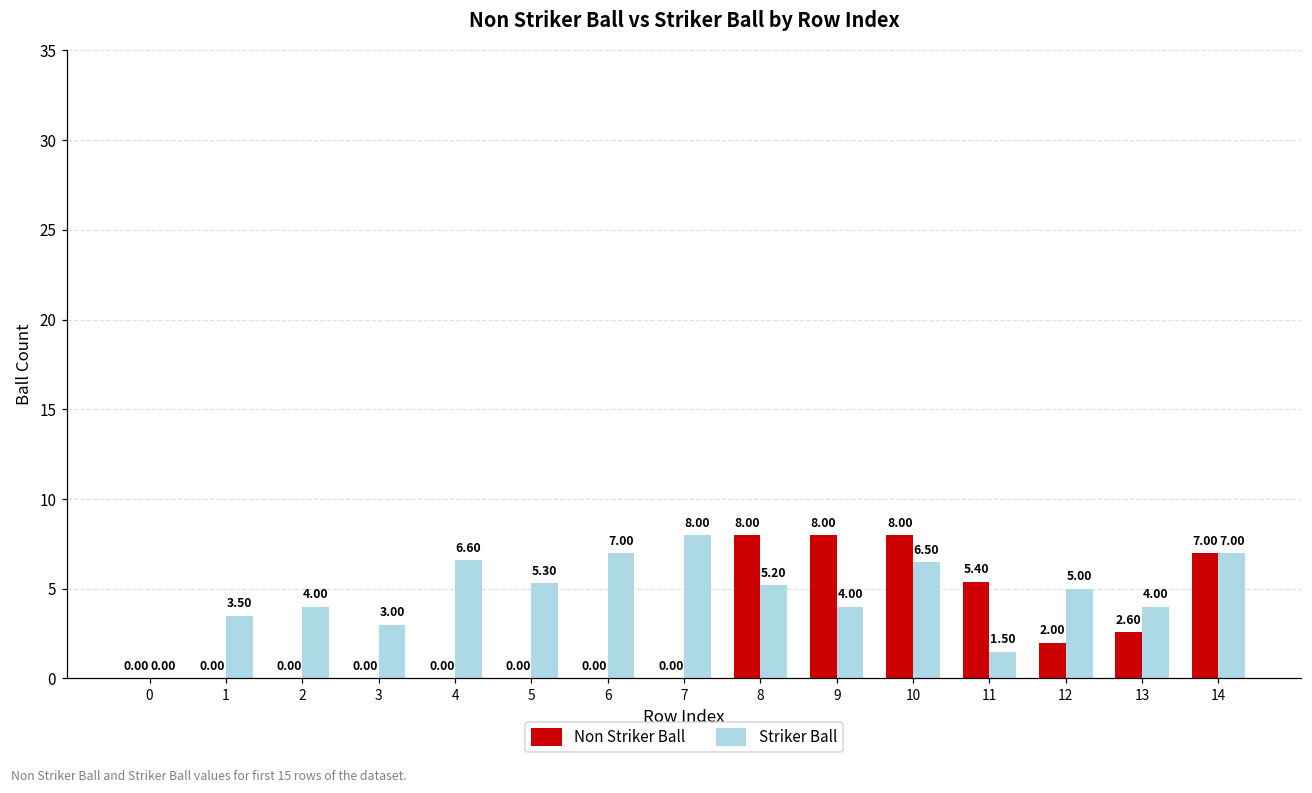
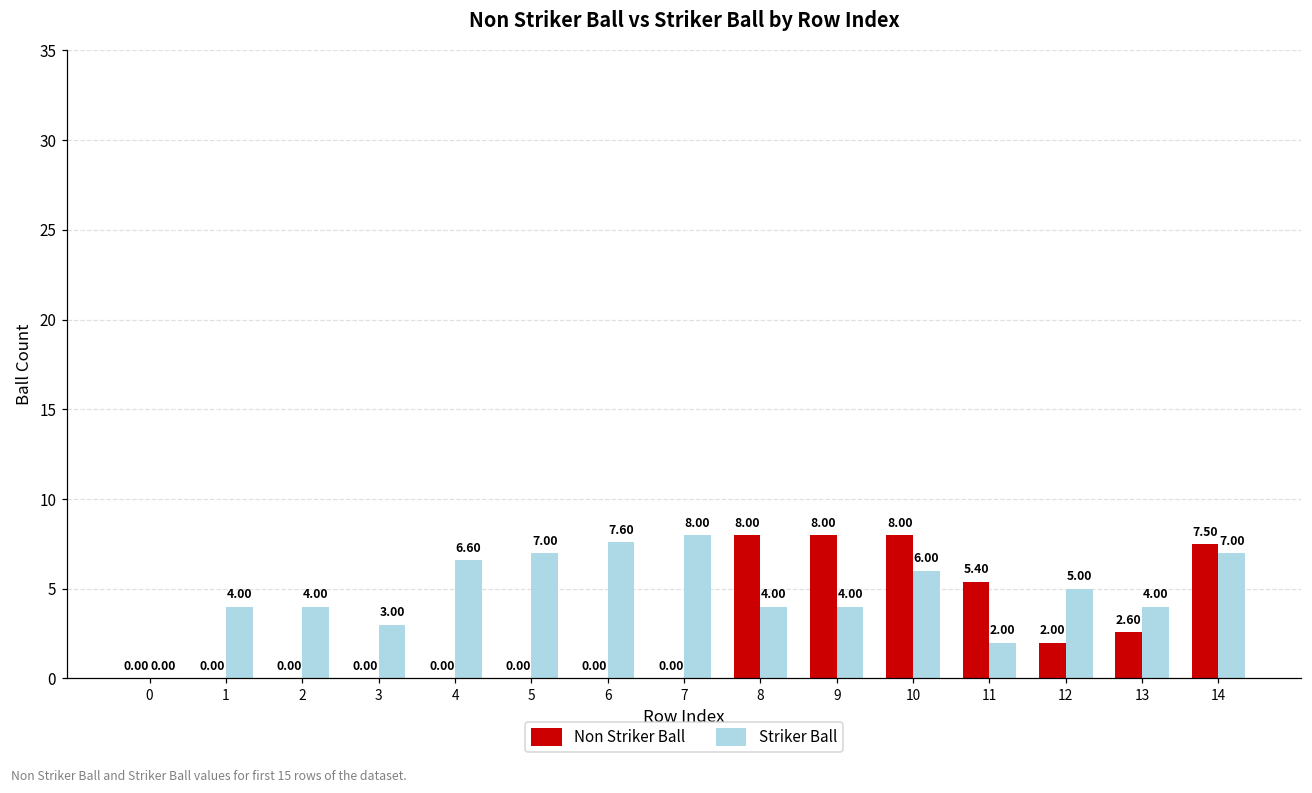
  {
    "Non Striker Ball": {
      "0": 0.00,
      "1": 0.00,
      "2": 0.00,
      "3": 0.00,
      "4": 0.00,
      "5": 0.00,
      "6": 0.00,
      "7": 0.00,
      "8": 8.00,
      "9": 8.00,
      "10": 8.00,
      "11": 5.40,
      "12": 2.00,
      "13": 2.60,
-     "14": 7.00
+     "14": 7.50
    },
    "Striker Ball": {
      "0": 0.00,
-     "1": 3.50,
+     "1": 4.00,
      "2": 4.00,
      "3": 3.00,
      "4": 6.60,
-     "5": 5.30,
-     "6": 7.00,
+     "5": 7.00,
+     "6": 7.60,
      "7": 8.00,
-     "8": 5.20,
+     "8": 4.00,
      "9": 4.00,
-     "10": 6.50,
-     "11": 1.50,
+     "10": 6.00,
+     "11": 2.00,
      "12": 5.00,
      "13": 4.00,
      "14": 7.00
    }
  }
